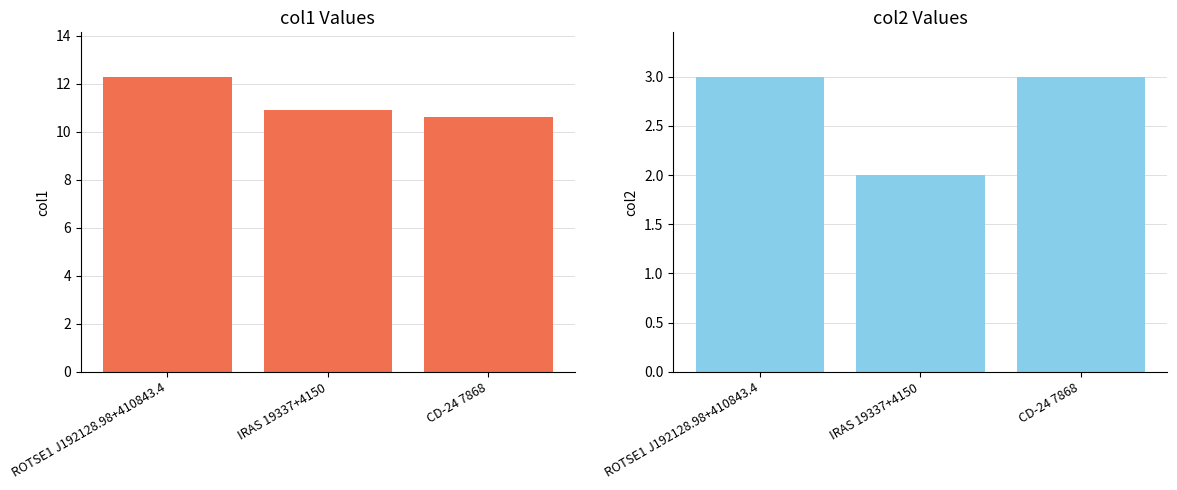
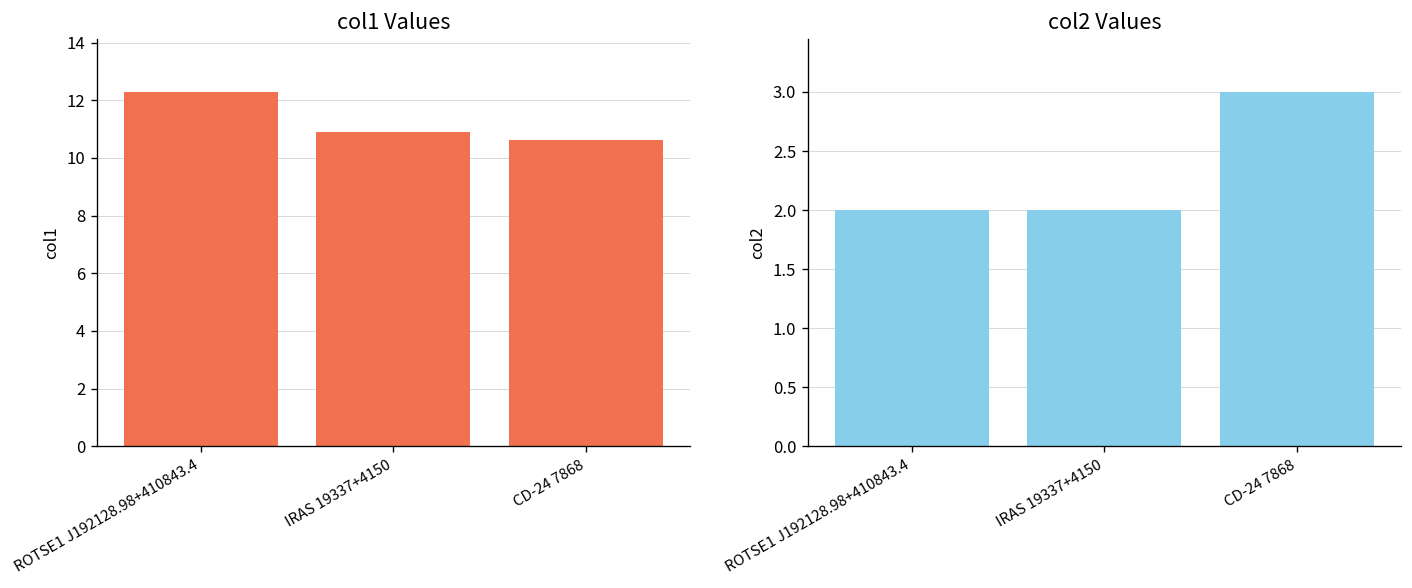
  {
    "col1 Values": {
      "ROTSE1 J192128.98+410843.4": 12.3,
      "IRAS 19337+4150": 10.9,
      "CD-24 7868": 10.6
    },
    "col2 Values": {
-     "ROTSE1 J192128.98+410843.4": 3,
+     "ROTSE1 J192128.98+410843.4": 2,
      "IRAS 19337+4150": 2,
      "CD-24 7868": 3
    }
  }
